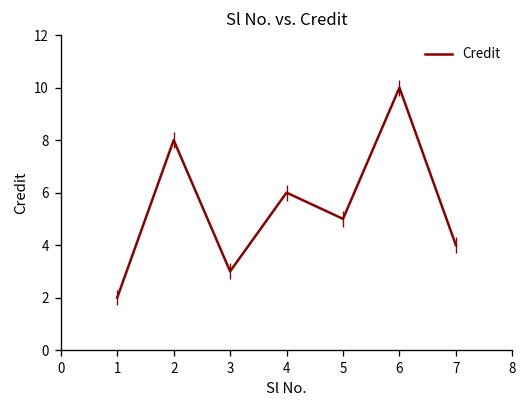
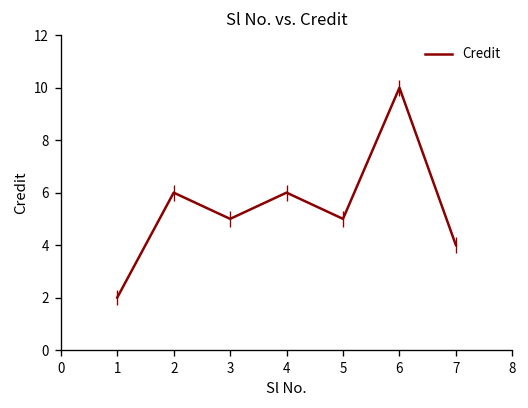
  {
    "1": 2,
-   "2": 8,
-   "3": 3,
+   "2": 6,
+   "3": 5,
    "4": 6,
    "5": 5,
    "6": 10,
    "7": 4
  }
